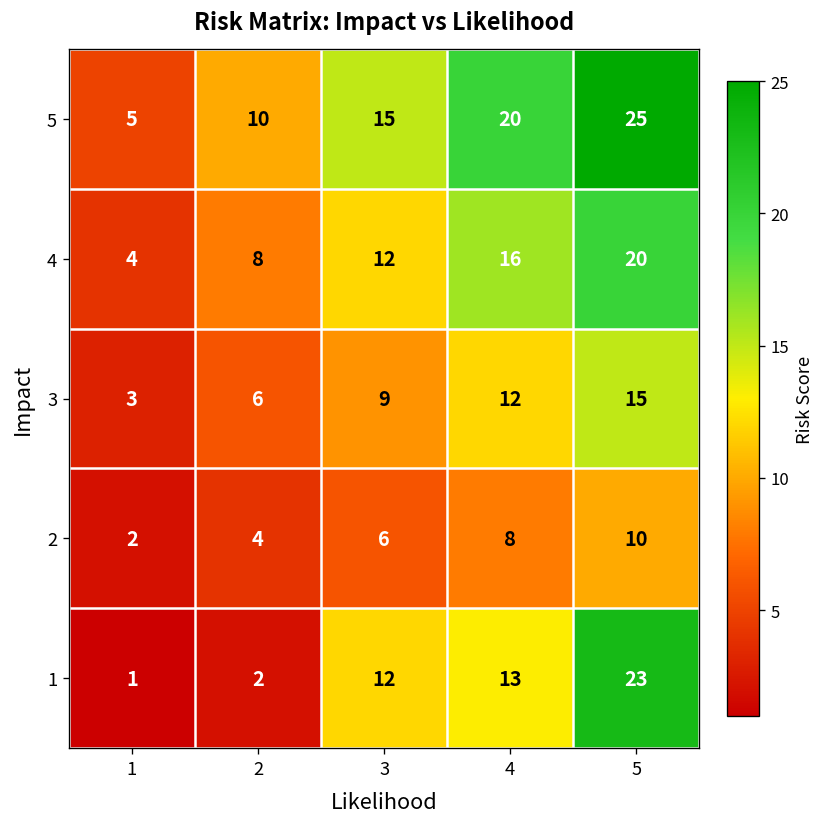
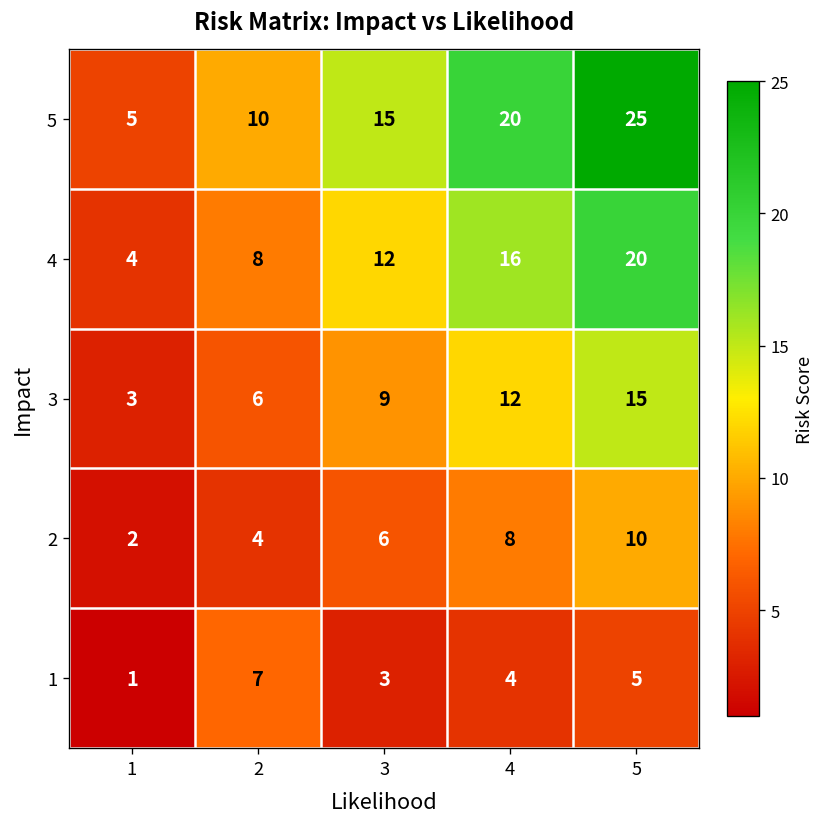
  {
    "5": {
      "1": 5,
      "2": 10,
      "3": 15,
      "4": 20,
      "5": 25
    },
    "4": {
      "1": 4,
      "2": 8,
      "3": 12,
      "4": 16,
      "5": 20
    },
    "3": {
      "1": 3,
      "2": 6,
      "3": 9,
      "4": 12,
      "5": 15
    },
    "2": {
      "1": 2,
      "2": 4,
      "3": 6,
      "4": 8,
      "5": 10
    },
    "1": {
      "1": 1,
-     "2": 2,
-     "3": 12,
-     "4": 13,
-     "5": 23
+     "2": 7,
+     "3": 3,
+     "4": 4,
+     "5": 5
    }
  }
